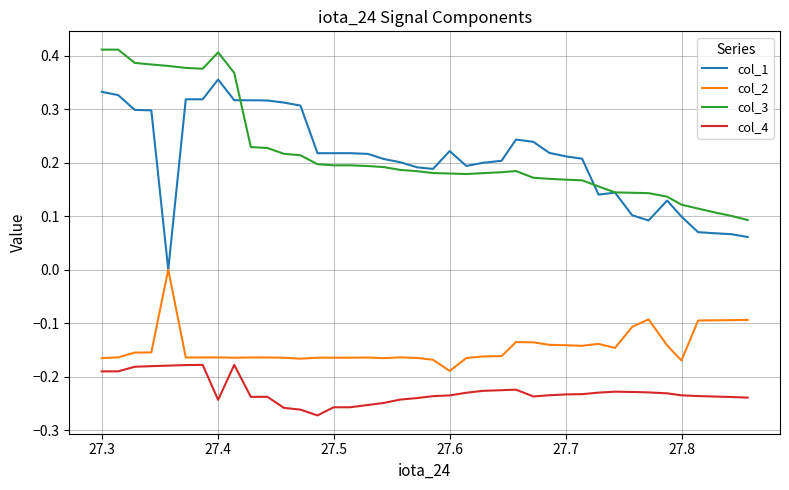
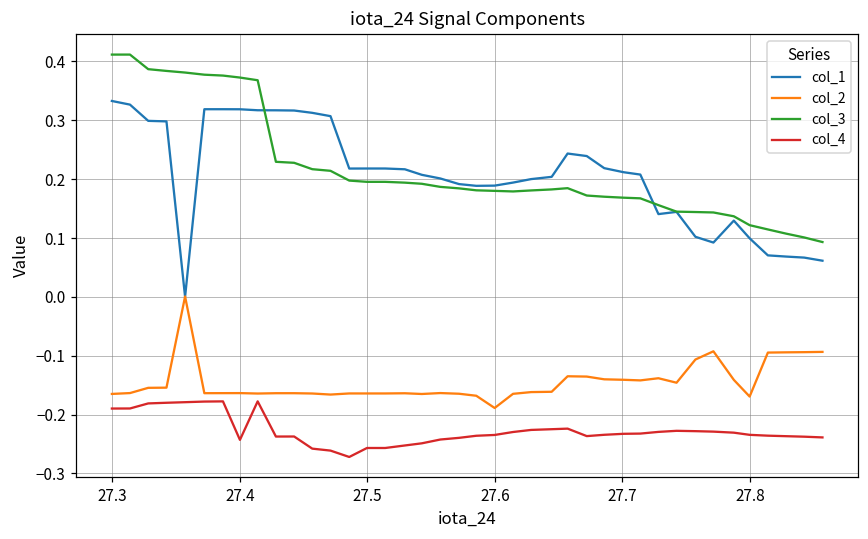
  {
    "col_1": {
-     "27.4": 0.36,
-     "27.6": 0.22
+     "27.4": 0.32,
+     "27.6": 0.19
    },
    "col_2": {
      "27.4": -0.16,
      "27.6": -0.19
    },
    "col_3": {
-     "27.4": 0.41,
+     "27.4": 0.37,
      "27.6": 0.18
    },
    "col_4": {
      "27.4": -0.24,
      "27.6": -0.23
    }
  }
